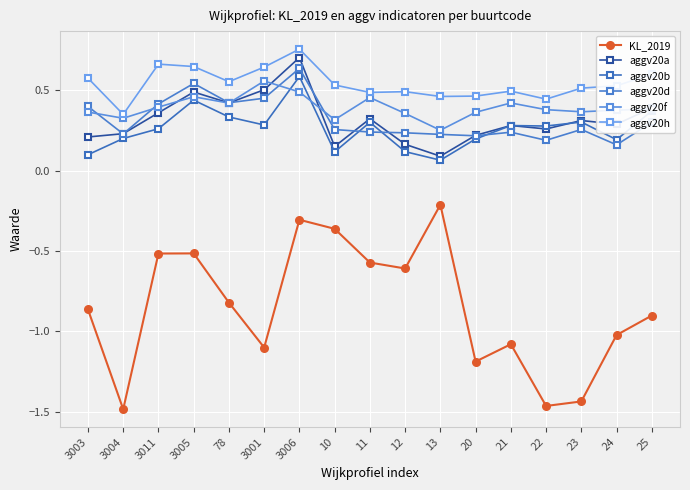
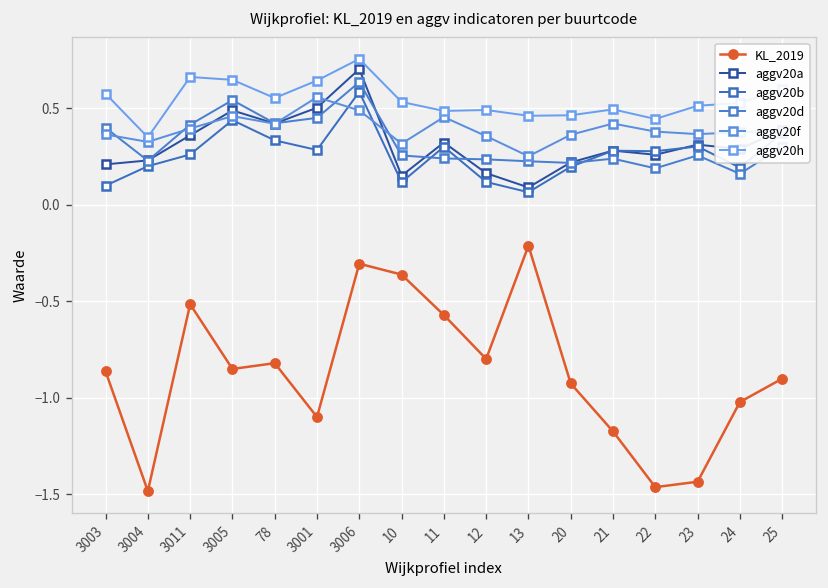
  {
    "KL_2019": {
      "3003": -0.86,
      "3004": -1.48,
      "3011": -0.52,
-     "3005": -0.52,
+     "3005": -0.85,
      "78": -0.82,
      "3001": -1.10,
      "3006": -0.31,
      "10": -0.36,
      "11": -0.57,
-     "12": -0.61,
+     "12": -0.80,
      "13": -0.21,
-     "20": -1.19,
-     "21": -1.08,
+     "20": -0.93,
+     "21": -1.18,
      "22": -1.46,
      "23": -1.44,
      "24": -1.02,
      "25": -0.90
    }
  }
